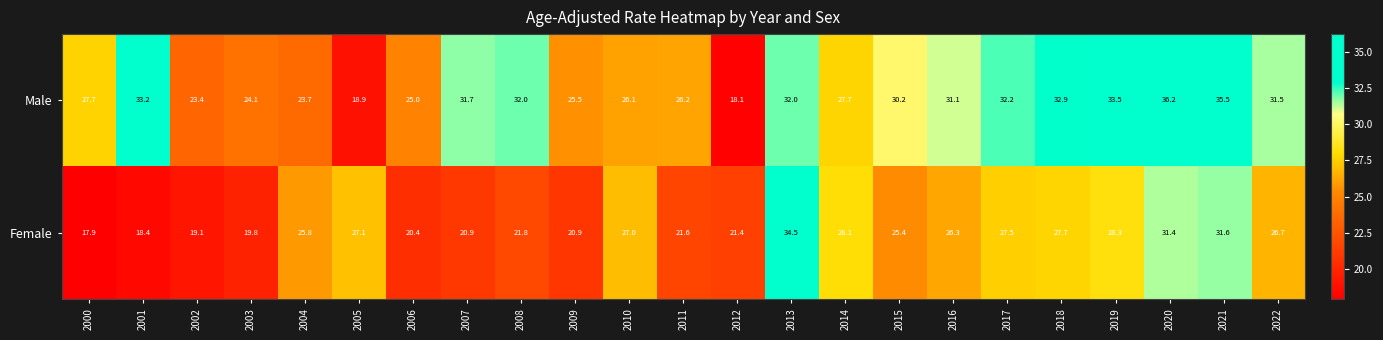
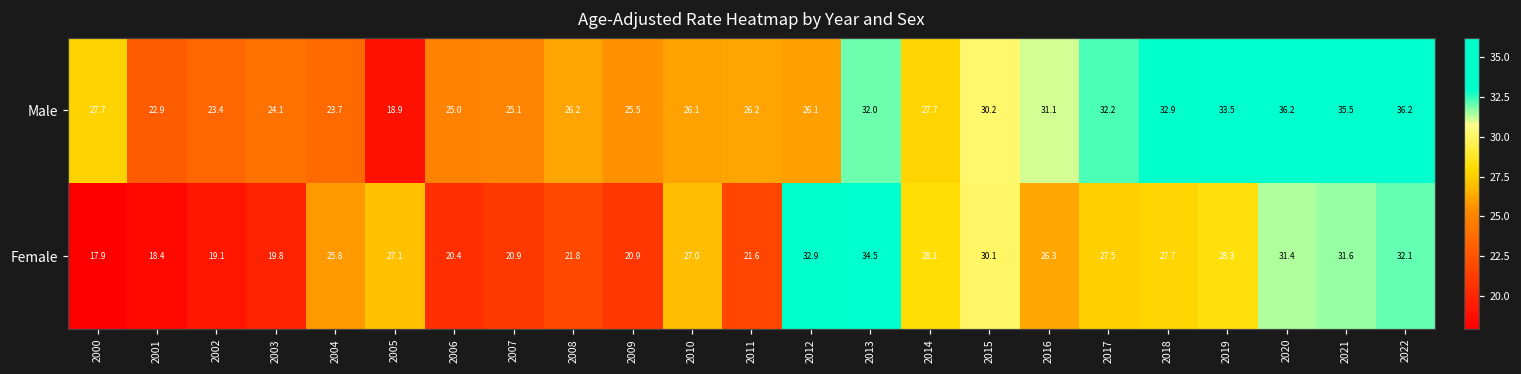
  {
    "Male": {
      "2000": 27.7,
-     "2001": 33.2,
+     "2001": 22.9,
      "2002": 23.4,
      "2003": 24.1,
      "2004": 23.7,
      "2005": 18.9,
      "2006": 25.0,
-     "2007": 31.7,
-     "2008": 32.0,
+     "2007": 25.1,
+     "2008": 26.2,
      "2009": 25.5,
      "2010": 26.1,
      "2011": 26.2,
-     "2012": 18.1,
+     "2012": 26.1,
      "2013": 32.0,
      "2014": 27.7,
      "2015": 30.2,
      "2016": 31.1,
      "2017": 32.2,
      "2018": 32.9,
      "2019": 33.5,
      "2020": 36.2,
      "2021": 35.5,
-     "2022": 31.5
+     "2022": 36.2
    },
    "Female": {
      "2000": 17.9,
      "2001": 18.4,
      "2002": 19.1,
      "2003": 19.8,
      "2004": 25.8,
      "2005": 27.1,
      "2006": 20.4,
      "2007": 20.9,
      "2008": 21.8,
      "2009": 20.9,
      "2010": 27.0,
      "2011": 21.6,
-     "2012": 21.4,
+     "2012": 32.9,
      "2013": 34.5,
      "2014": 28.1,
-     "2015": 25.4,
+     "2015": 30.1,
      "2016": 26.3,
      "2017": 27.5,
      "2018": 27.7,
      "2019": 28.3,
      "2020": 31.4,
      "2021": 31.6,
-     "2022": 26.7
+     "2022": 32.1
    }
  }
